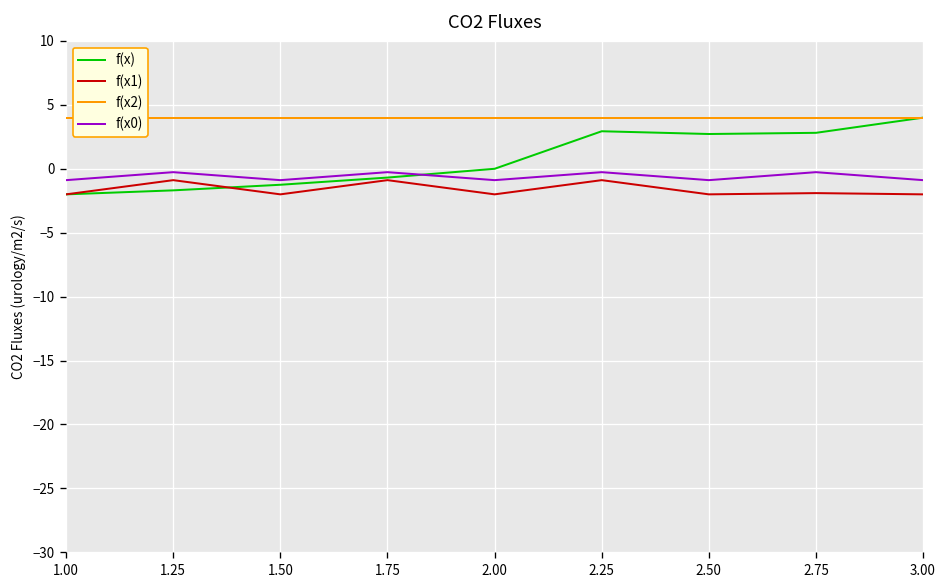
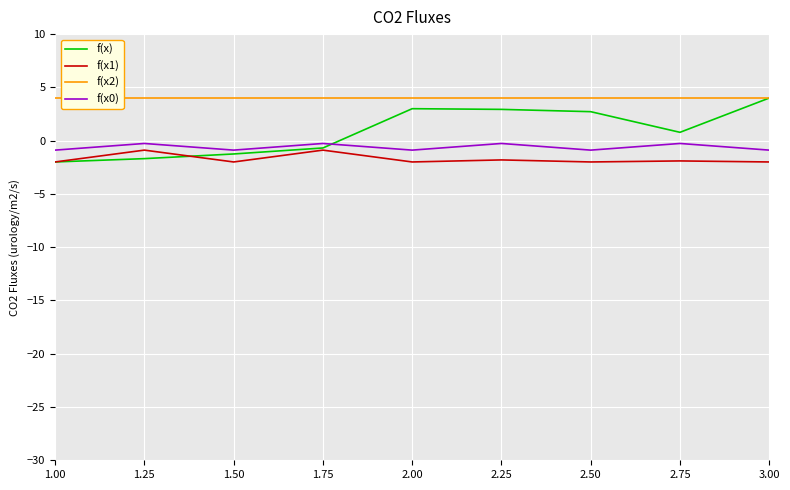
  {
    "f(x)": {
      "1.25": -1.7,
      "1.50": -1.3,
-     "2.00": 0,
+     "2.00": 3,
      "2.25": 2.9,
      "2.50": 2.7,
-     "2.75": 2.8
+     "2.75": 0.8
    },
    "f(x1)": {
      "1.25": -0.9,
      "1.50": -2.0,
      "2.00": -2.0,
-     "2.25": -0.9,
+     "2.25": -1.8,
      "2.50": -2.0,
      "2.75": -1.9,
      "3.00": -2.0
    },
    "f(x2)": {
      "1.00": 4.0,
      "1.25": 4.0,
      "1.50": 4.0,
      "1.75": 4.0,
      "2.00": 4.0,
      "2.25": 4.0,
      "2.50": 4.0,
      "2.75": 4.0
    },
    "f(x0)": {
      "1.00": -0.9,
      "1.25": -0.3,
      "1.50": -0.9,
      "1.75": -0.3,
      "2.00": -0.9,
      "2.25": -0.3,
      "2.50": -0.9,
      "2.75": -0.3,
      "3.00": -0.9
    }
  }
